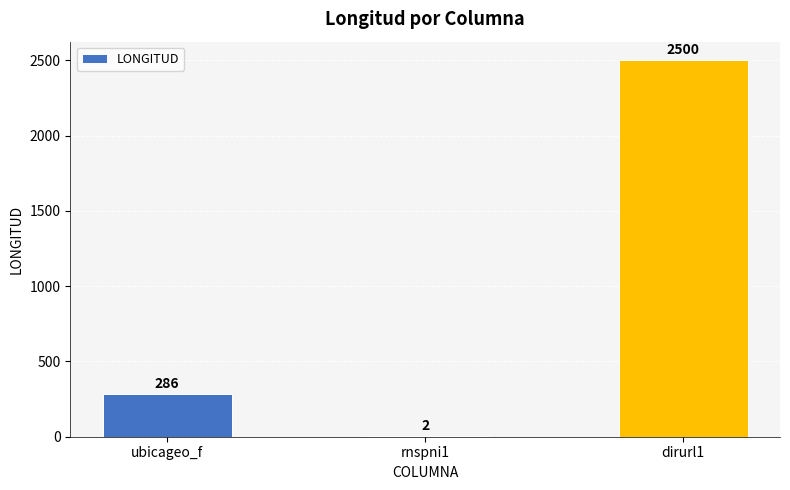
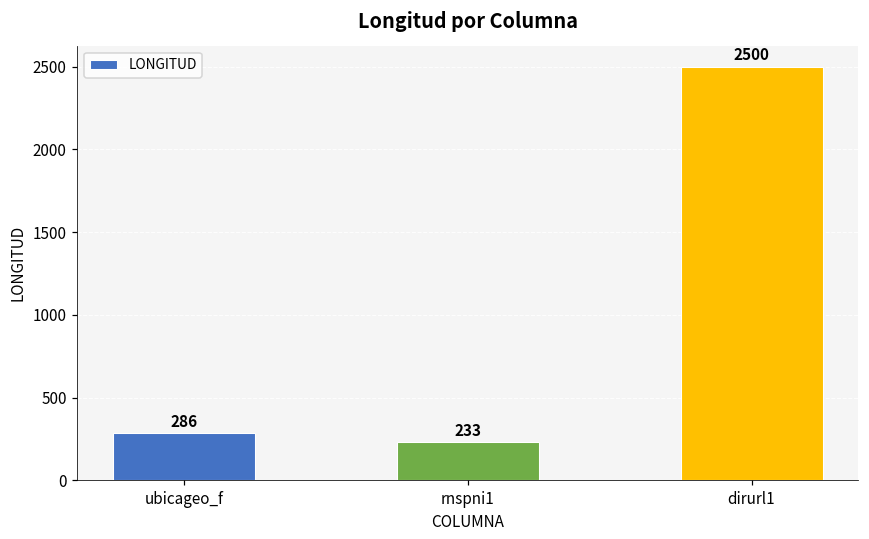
  {
    "ubicageo_f": 286,
-   "rnspni1": 2,
+   "rnspni1": 233,
    "dirurl1": 2500
  }
